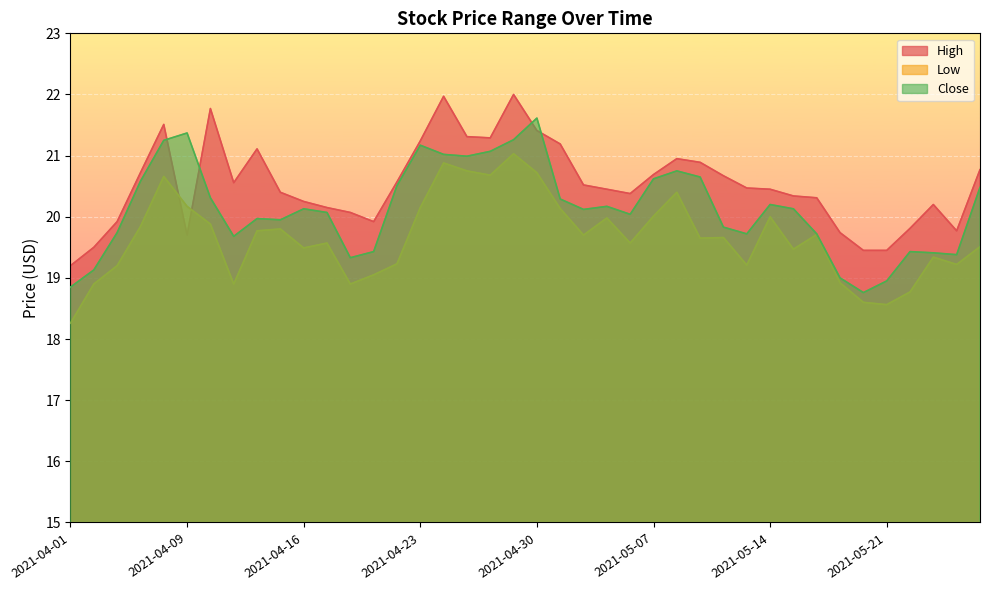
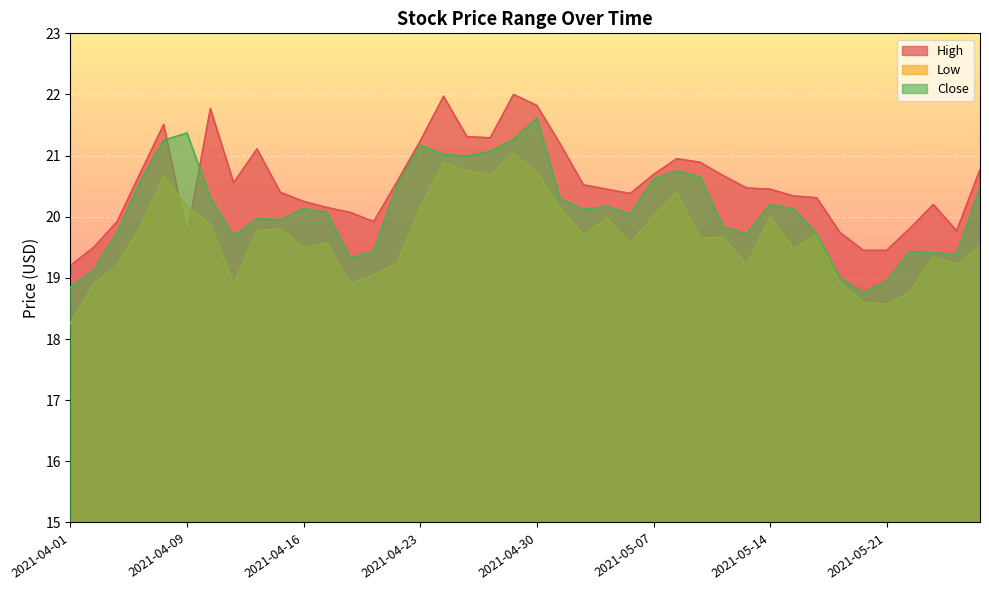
  {
    "High": {
      "2021-04-01": 19.2,
      "2021-04-09": 19.7,
      "2021-04-16": 20.3,
      "2021-04-23": 21.2,
-     "2021-04-30": 21.4,
+     "2021-04-30": 21.8,
      "2021-05-07": 20.7,
      "2021-05-14": 20.5,
      "2021-05-21": 19.5
    },
    "Low": {
      "2021-04-01": 18.3,
      "2021-04-09": 20.2,
      "2021-04-16": 19.5,
      "2021-04-23": 20.2,
      "2021-04-30": 20.7,
      "2021-05-07": 20.0,
      "2021-05-14": 20.0,
      "2021-05-21": 18.6
    },
    "Close": {
      "2021-04-01": 18.9,
      "2021-04-09": 21.4,
      "2021-04-16": 20.1,
      "2021-04-23": 21.2,
      "2021-04-30": 21.6,
      "2021-05-07": 20.6,
      "2021-05-14": 20.2,
      "2021-05-21": 19.0
    }
  }
